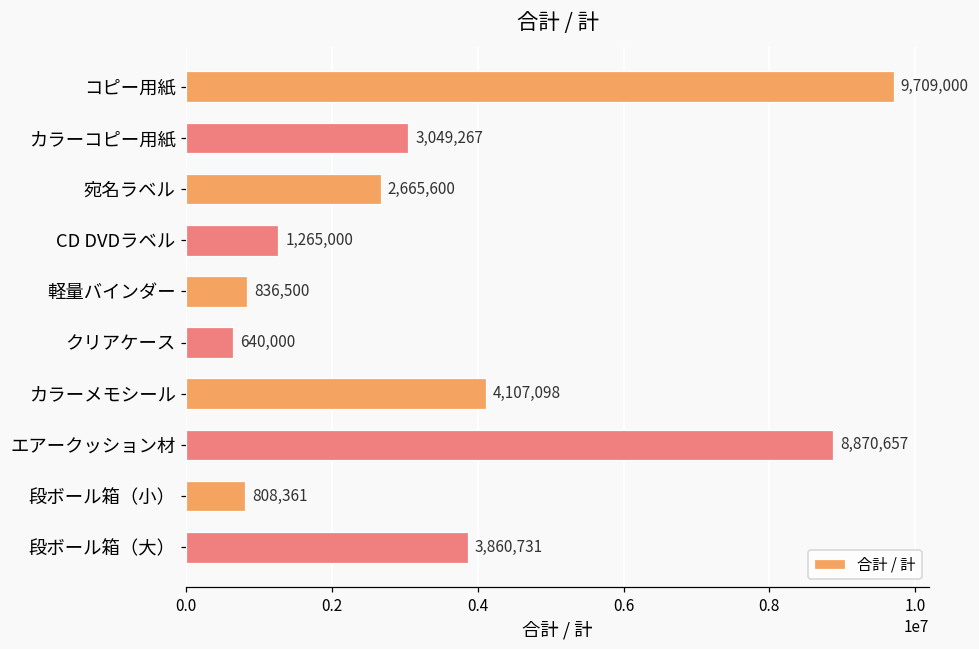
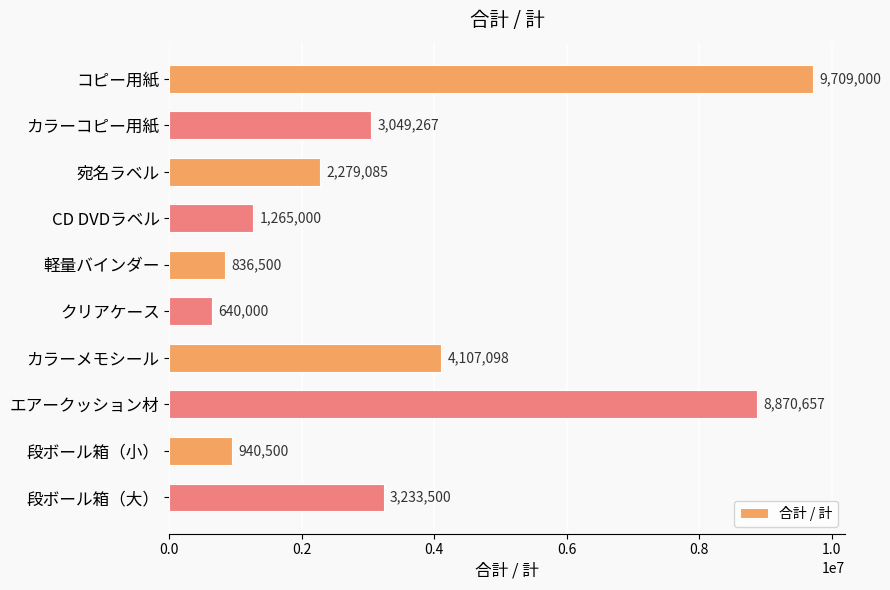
  {
    "コピー用紙": "9,709,000",
    "カラーコピー用紙": "3,049,267",
-   "宛名ラベル": "2,665,600",
+   "宛名ラベル": "2,279,085",
    "CD DVDラベル": "1,265,000",
    "軽量バインダー": "836,500",
    "クリアケース": "640,000",
    "カラーメモシール": "4,107,098",
    "エアークッション材": "8,870,657",
-   "段ボール箱（小）": "808,361",
-   "段ボール箱（大）": "3,860,731"
+   "段ボール箱（小）": "940,500",
+   "段ボール箱（大）": "3,233,500"
  }
